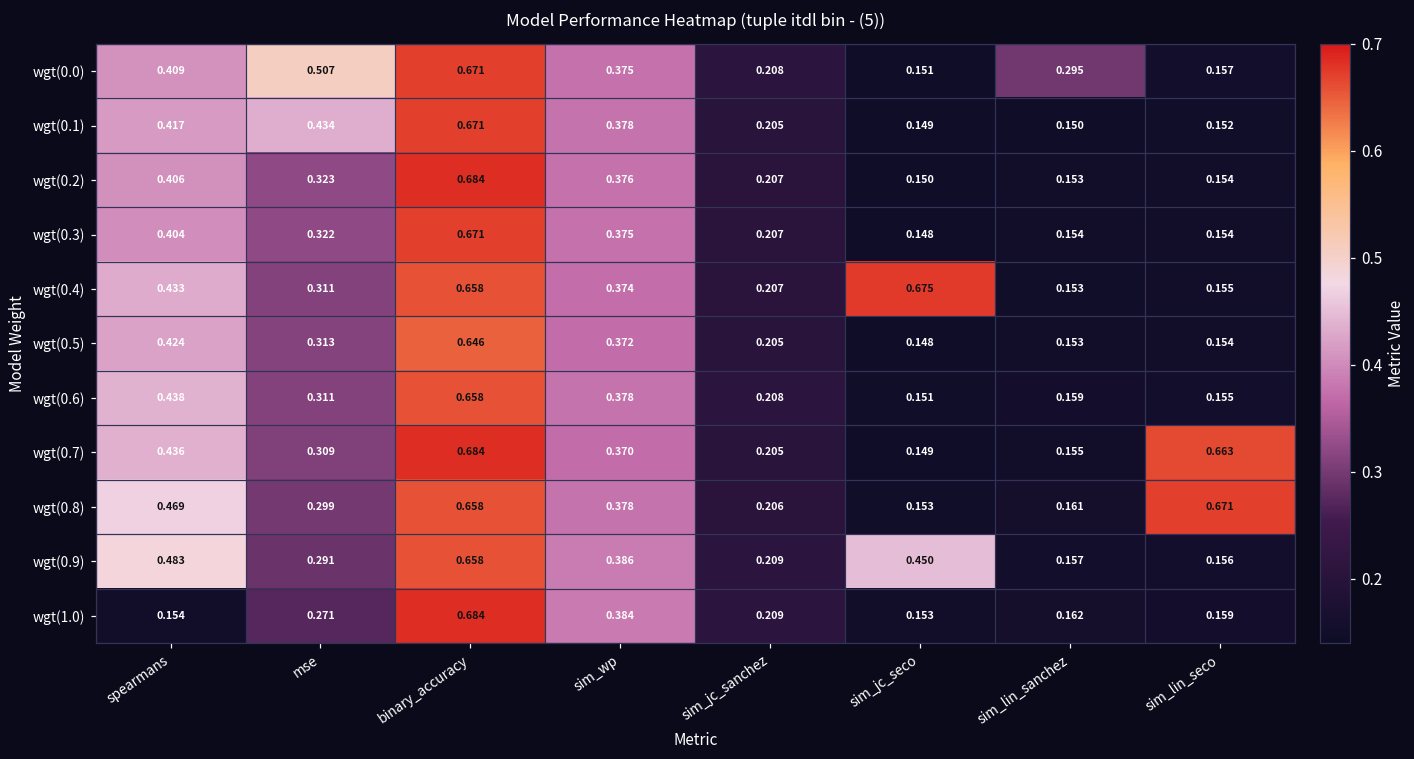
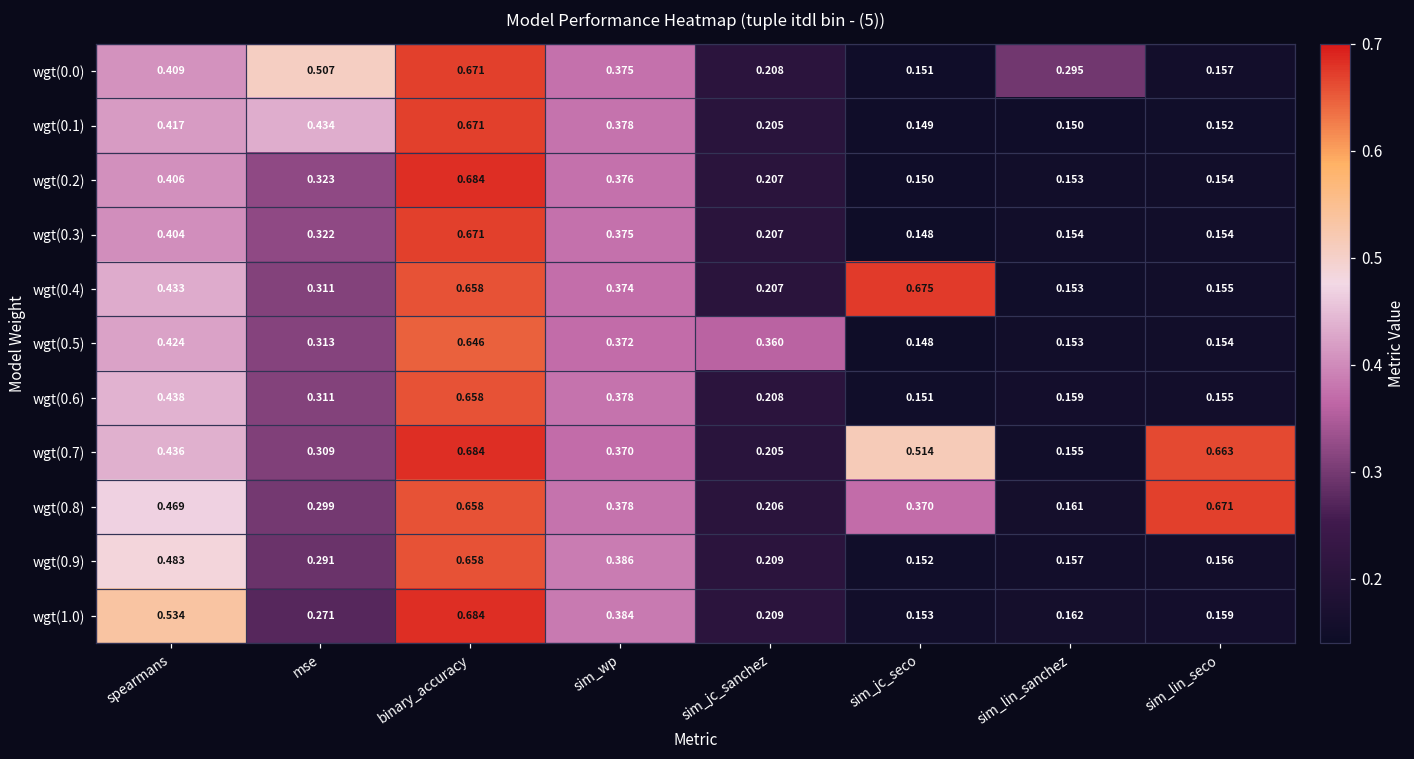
  {
    "wgt(0.0)": {
      "spearmans": 0.409,
      "mse": 0.507,
      "binary_accuracy": 0.671,
      "sim_wp": 0.375,
      "sim_jc_sanchez": 0.208,
      "sim_jc_seco": 0.151,
      "sim_lin_sanchez": 0.295,
      "sim_lin_seco": 0.157
    },
    "wgt(0.1)": {
      "spearmans": 0.417,
      "mse": 0.434,
      "binary_accuracy": 0.671,
      "sim_wp": 0.378,
      "sim_jc_sanchez": 0.205,
      "sim_jc_seco": 0.149,
      "sim_lin_sanchez": 0.150,
      "sim_lin_seco": 0.152
    },
    "wgt(0.2)": {
      "spearmans": 0.406,
      "mse": 0.323,
      "binary_accuracy": 0.684,
      "sim_wp": 0.376,
      "sim_jc_sanchez": 0.207,
      "sim_jc_seco": 0.150,
      "sim_lin_sanchez": 0.153,
      "sim_lin_seco": 0.154
    },
    "wgt(0.3)": {
      "spearmans": 0.404,
      "mse": 0.322,
      "binary_accuracy": 0.671,
      "sim_wp": 0.375,
      "sim_jc_sanchez": 0.207,
      "sim_jc_seco": 0.148,
      "sim_lin_sanchez": 0.154,
      "sim_lin_seco": 0.154
    },
    "wgt(0.4)": {
      "spearmans": 0.433,
      "mse": 0.311,
      "binary_accuracy": 0.658,
      "sim_wp": 0.374,
      "sim_jc_sanchez": 0.207,
      "sim_jc_seco": 0.675,
      "sim_lin_sanchez": 0.153,
      "sim_lin_seco": 0.155
    },
    "wgt(0.5)": {
      "spearmans": 0.424,
      "mse": 0.313,
      "binary_accuracy": 0.646,
      "sim_wp": 0.372,
-     "sim_jc_sanchez": 0.205,
+     "sim_jc_sanchez": 0.360,
      "sim_jc_seco": 0.148,
      "sim_lin_sanchez": 0.153,
      "sim_lin_seco": 0.154
    },
    "wgt(0.6)": {
      "spearmans": 0.438,
      "mse": 0.311,
      "binary_accuracy": 0.658,
      "sim_wp": 0.378,
      "sim_jc_sanchez": 0.208,
      "sim_jc_seco": 0.151,
      "sim_lin_sanchez": 0.159,
      "sim_lin_seco": 0.155
    },
    "wgt(0.7)": {
      "spearmans": 0.436,
      "mse": 0.309,
      "binary_accuracy": 0.684,
      "sim_wp": 0.370,
      "sim_jc_sanchez": 0.205,
-     "sim_jc_seco": 0.149,
+     "sim_jc_seco": 0.514,
      "sim_lin_sanchez": 0.155,
      "sim_lin_seco": 0.663
    },
    "wgt(0.8)": {
      "spearmans": 0.469,
      "mse": 0.299,
      "binary_accuracy": 0.658,
      "sim_wp": 0.378,
      "sim_jc_sanchez": 0.206,
-     "sim_jc_seco": 0.153,
+     "sim_jc_seco": 0.370,
      "sim_lin_sanchez": 0.161,
      "sim_lin_seco": 0.671
    },
    "wgt(0.9)": {
      "spearmans": 0.483,
      "mse": 0.291,
      "binary_accuracy": 0.658,
      "sim_wp": 0.386,
      "sim_jc_sanchez": 0.209,
-     "sim_jc_seco": 0.450,
+     "sim_jc_seco": 0.152,
      "sim_lin_sanchez": 0.157,
      "sim_lin_seco": 0.156
    },
    "wgt(1.0)": {
-     "spearmans": 0.154,
+     "spearmans": 0.534,
      "mse": 0.271,
      "binary_accuracy": 0.684,
      "sim_wp": 0.384,
      "sim_jc_sanchez": 0.209,
      "sim_jc_seco": 0.153,
      "sim_lin_sanchez": 0.162,
      "sim_lin_seco": 0.159
    }
  }
